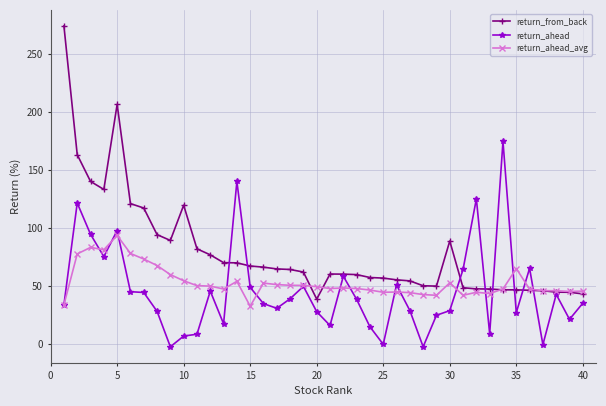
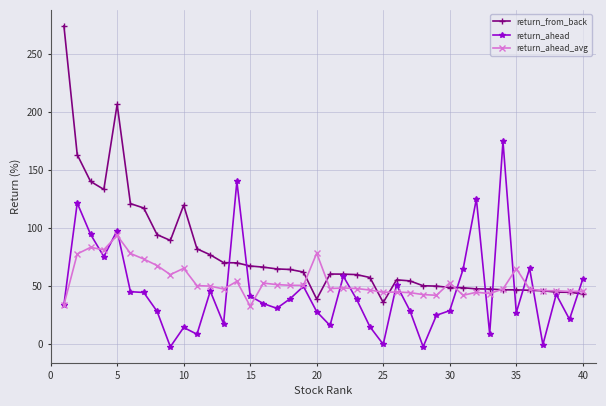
  {
    "return_from_back": {
      "5": 206,
      "10": 120,
      "15": 67,
      "20": 39,
-     "25": 57,
-     "30": 89,
+     "25": 36,
+     "30": 49,
      "35": 47,
      "40": 43
    },
    "return_ahead": {
      "5": 98,
-     "10": 7,
-     "15": 49,
+     "10": 14,
+     "15": 41,
      "20": 28,
      "25": 0,
      "30": 29,
      "35": 27,
-     "40": 35
+     "40": 56
    },
    "return_ahead_avg": {
      "5": 94,
-     "10": 55,
+     "10": 65,
      "15": 33,
-     "20": 49,
+     "20": 78,
      "25": 45,
      "30": 53,
      "35": 65,
      "40": 46
    }
  }
